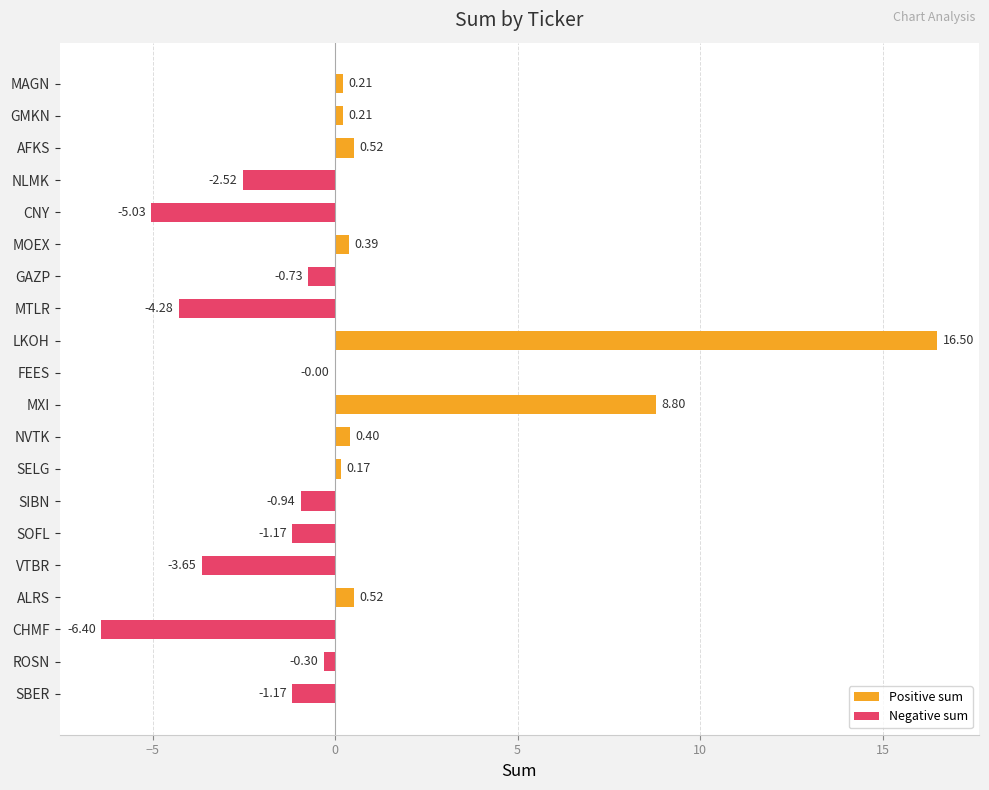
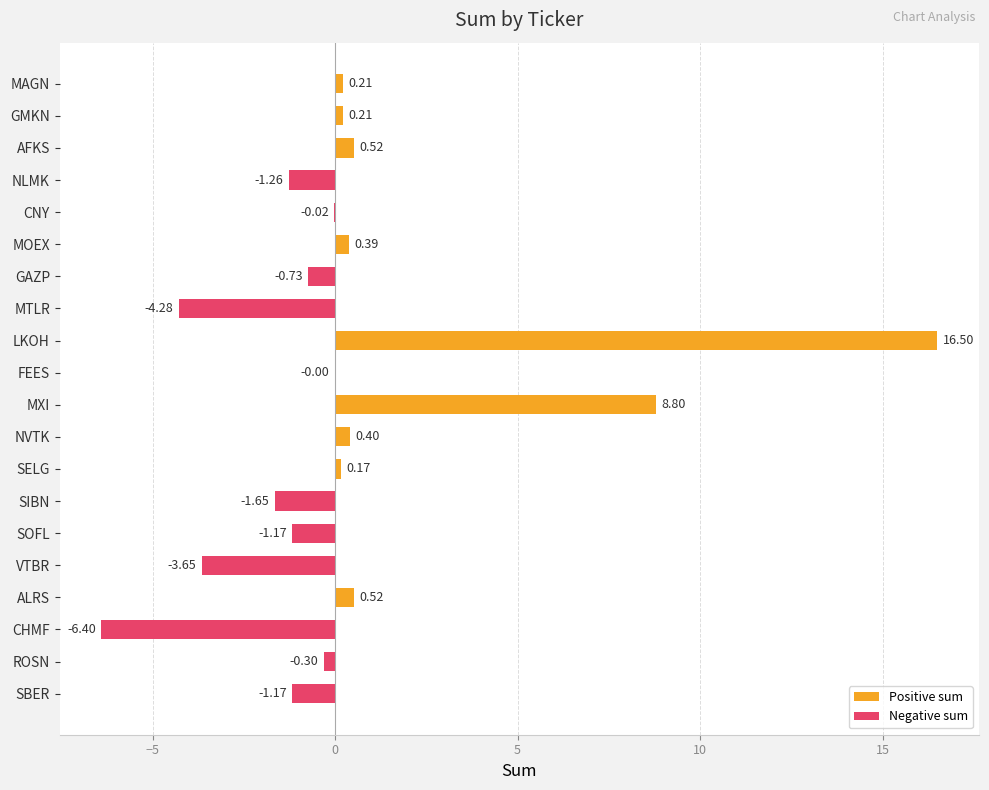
  {
    "MAGN": 0.21,
    "GMKN": 0.21,
    "AFKS": 0.52,
-   "NLMK": -2.52,
-   "CNY": -5.03,
+   "NLMK": -1.26,
+   "CNY": -0.02,
    "MOEX": 0.39,
    "GAZP": -0.73,
    "MTLR": -4.28,
    "LKOH": 16.50,
    "FEES": -0.00,
    "MXI": 8.80,
    "NVTK": 0.40,
    "SELG": 0.17,
-   "SIBN": -0.94,
+   "SIBN": -1.65,
    "SOFL": -1.17,
    "VTBR": -3.65,
    "ALRS": 0.52,
    "CHMF": -6.40,
    "ROSN": -0.30,
    "SBER": -1.17
  }
